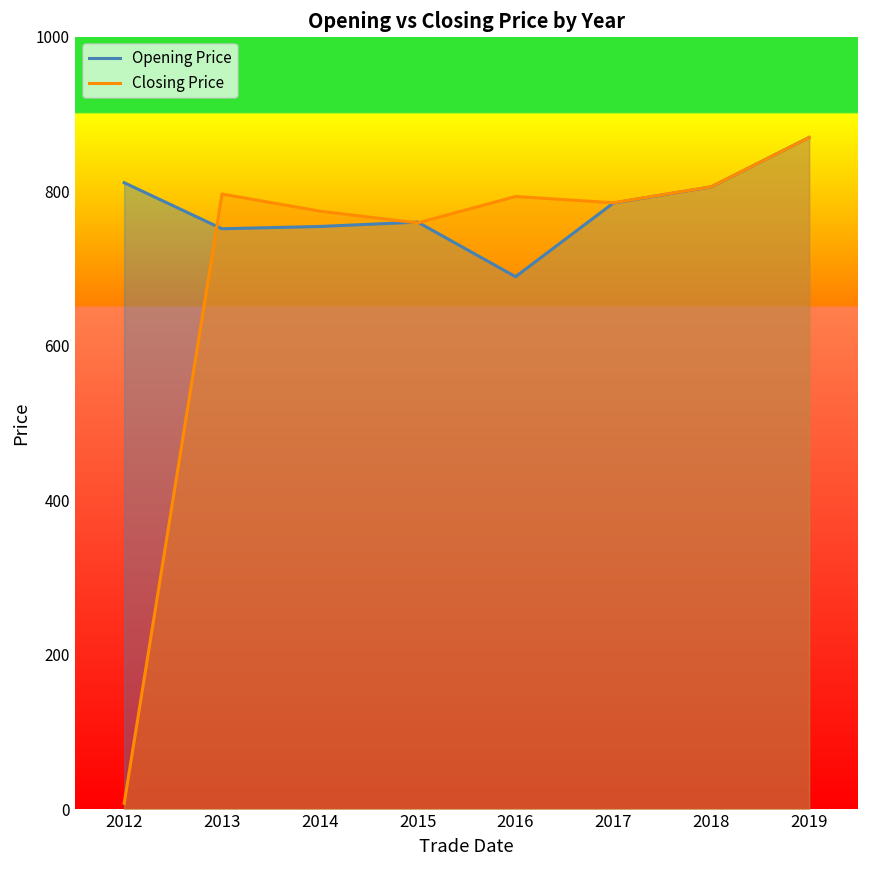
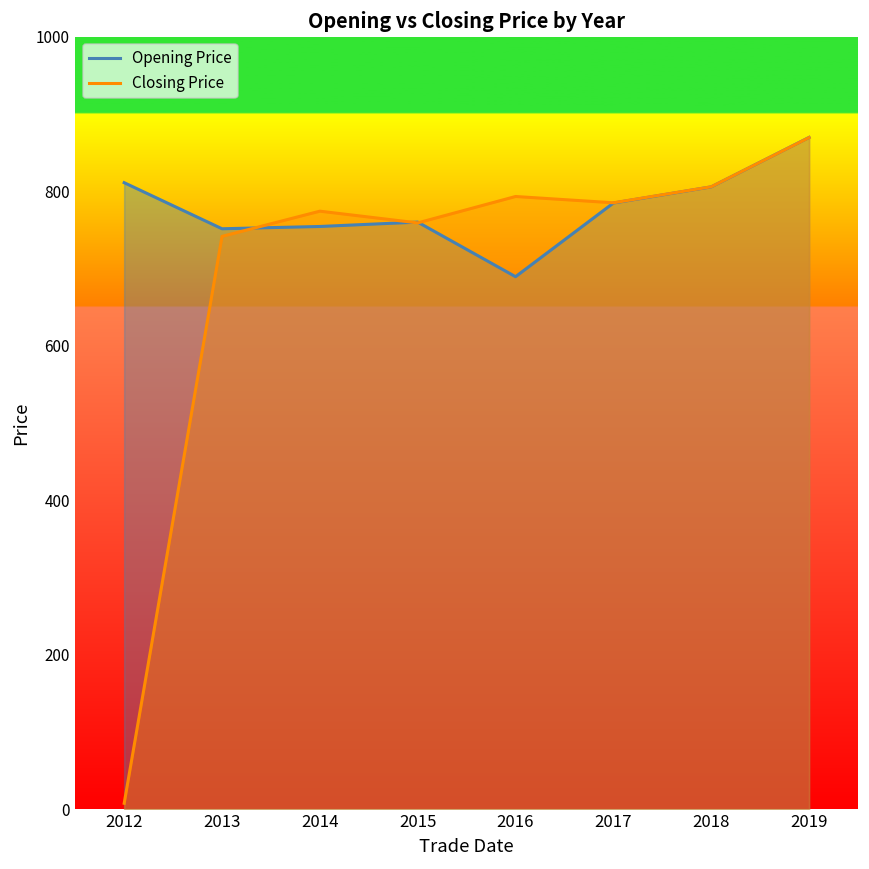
  {
    "Opening Price": {
      "2012": 810,
      "2013": 750,
      "2014": 750,
      "2016": 690
    },
    "Closing Price": {
      "2012": 10,
-     "2013": 800,
+     "2013": 740,
      "2014": 770,
      "2016": 790
    }
  }
